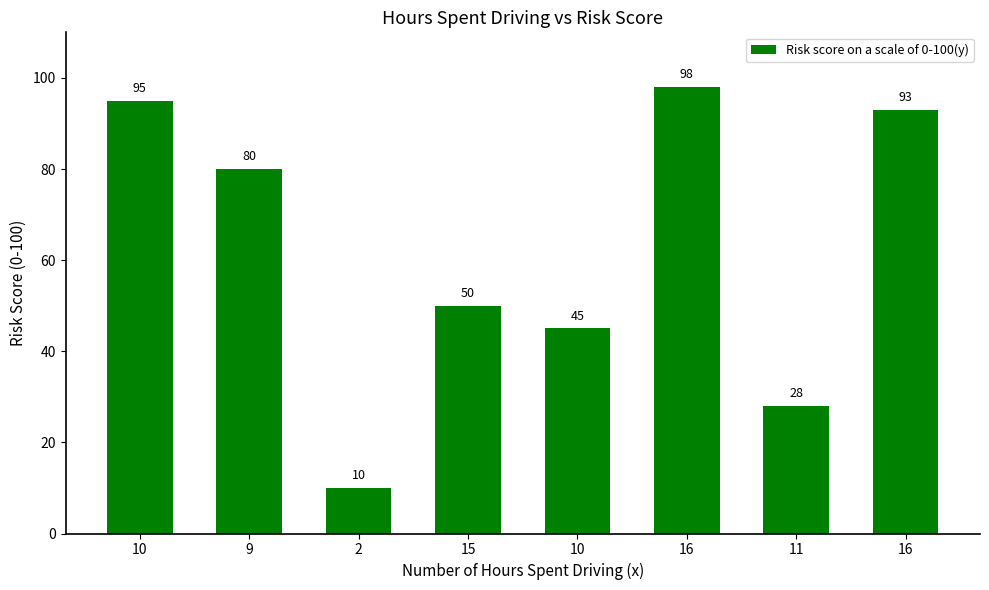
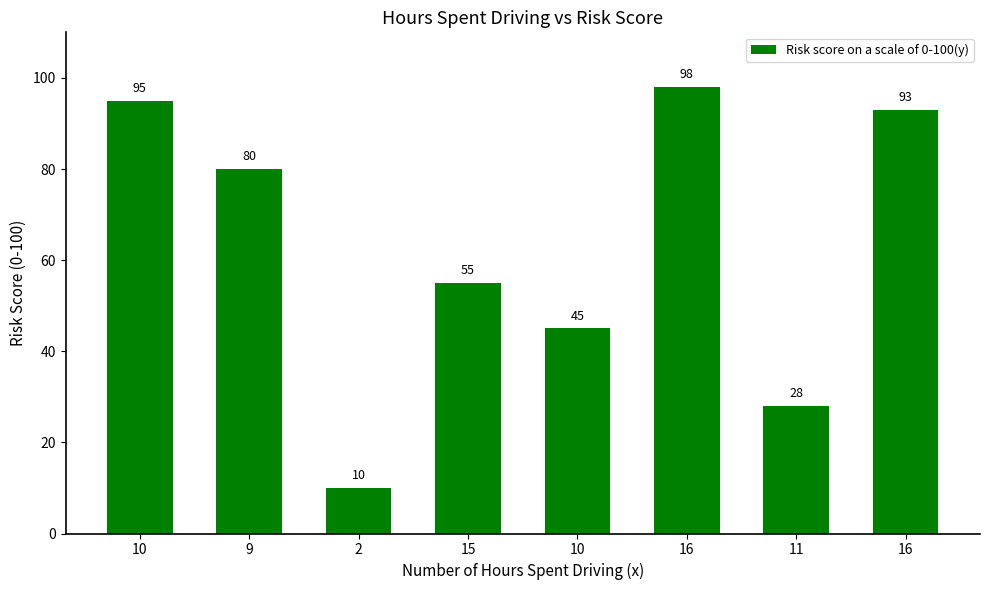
  {
    "9": 80,
    "2": 10,
-   "15": 50,
+   "15": 55,
    "11": 28
  }
